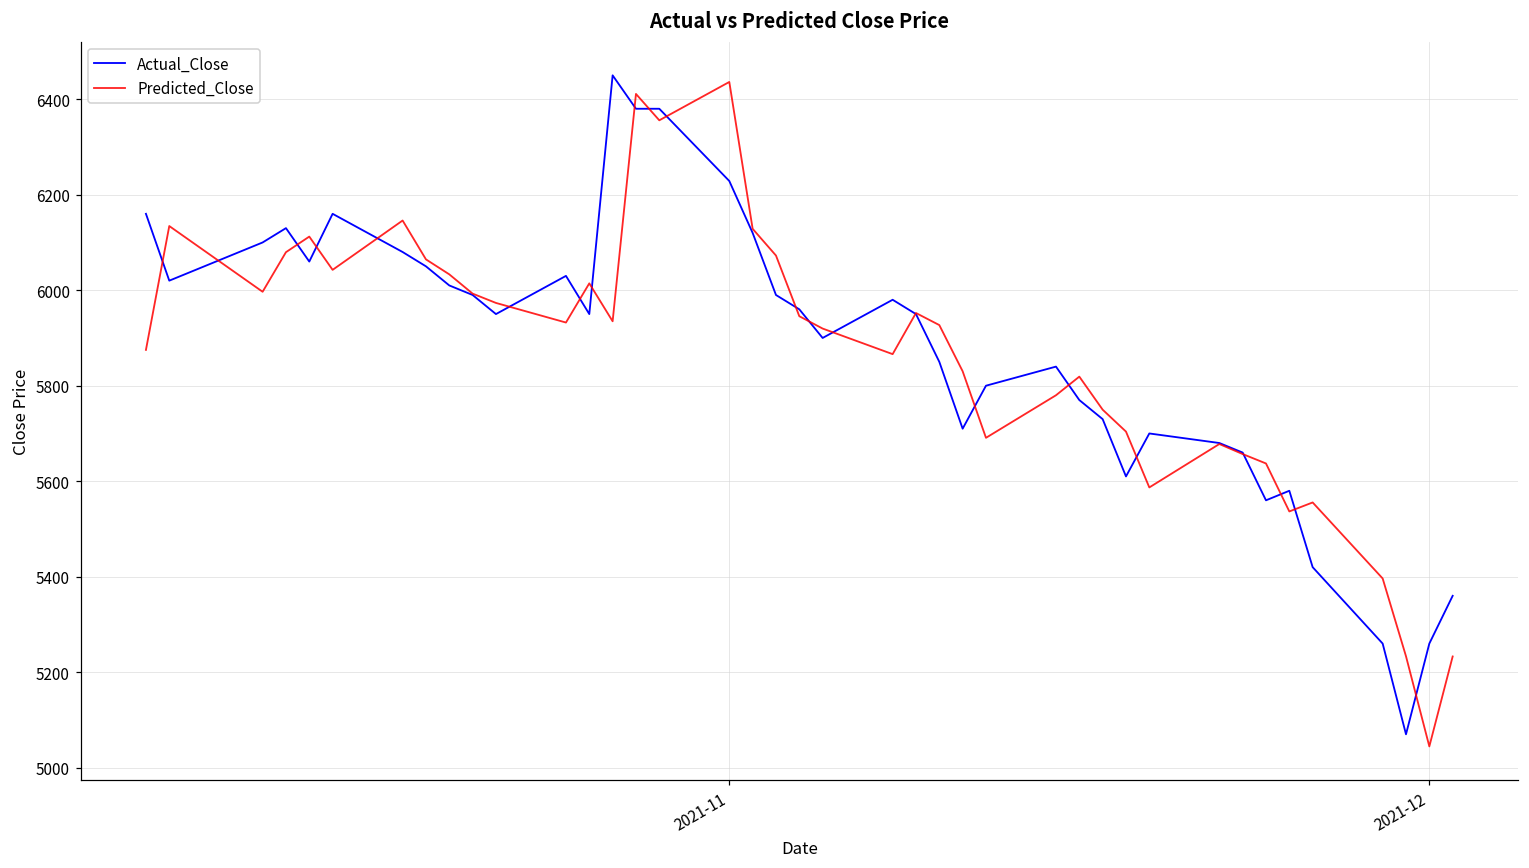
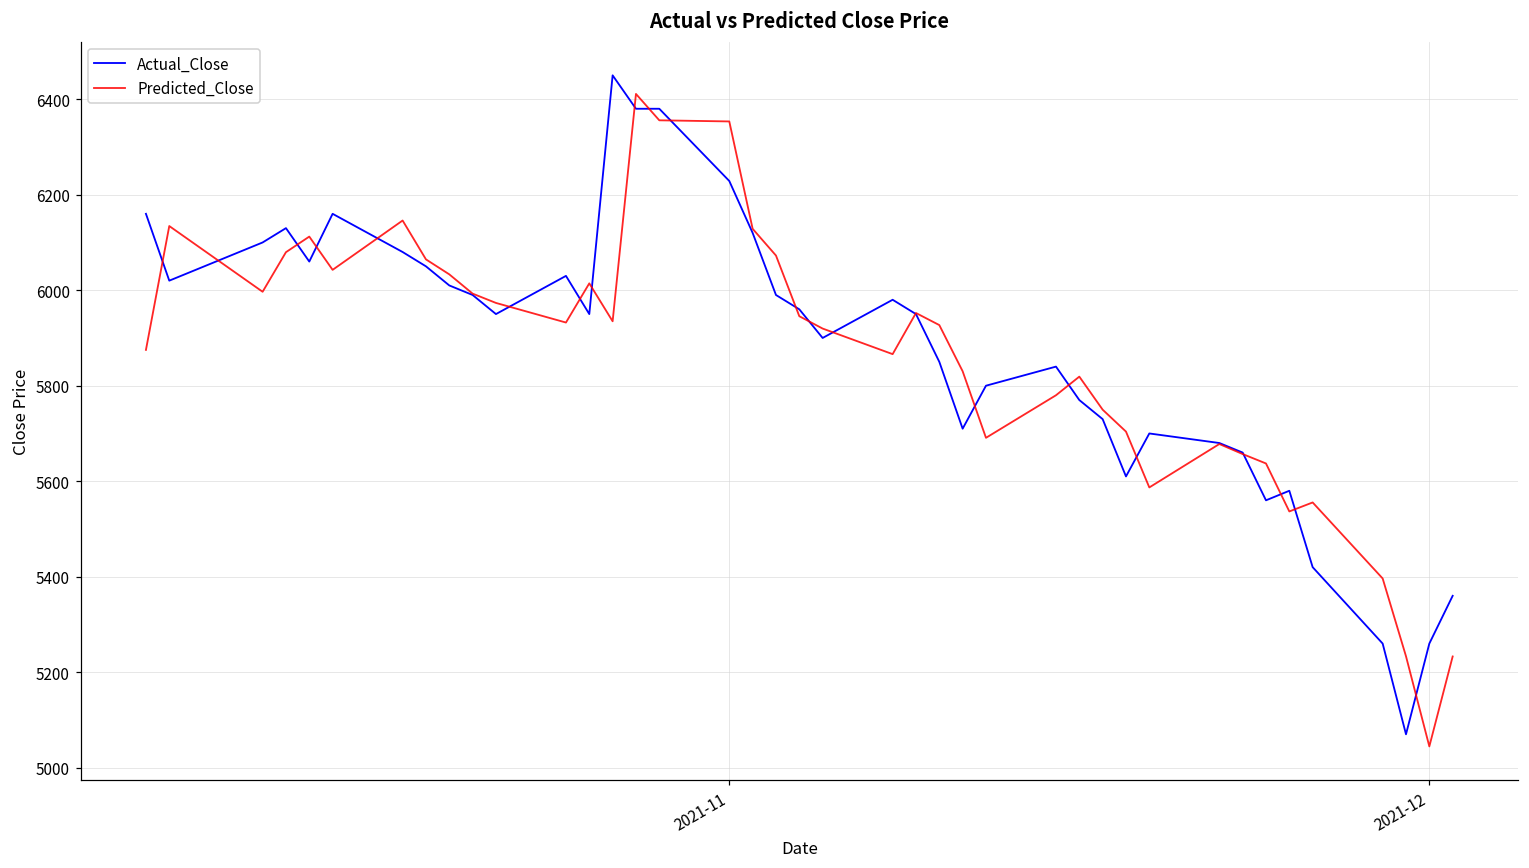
  {
    "Actual_Close": {
      "2021-11": 6230,
      "2021-12": 5260
    },
    "Predicted_Close": {
-     "2021-11": 6440,
+     "2021-11": 6350,
      "2021-12": 5040
    }
  }
